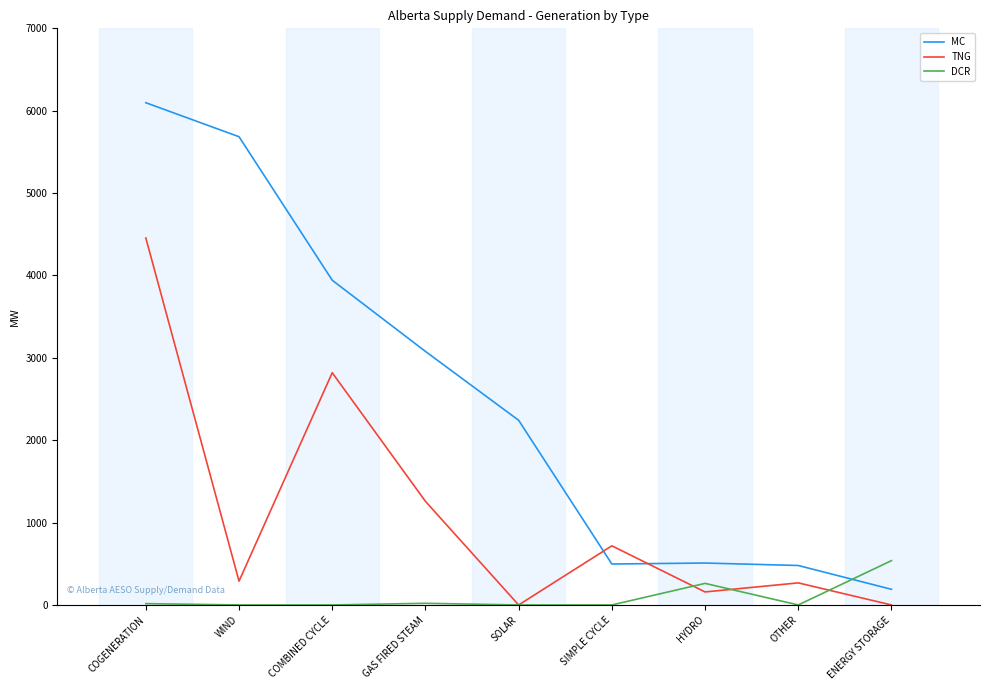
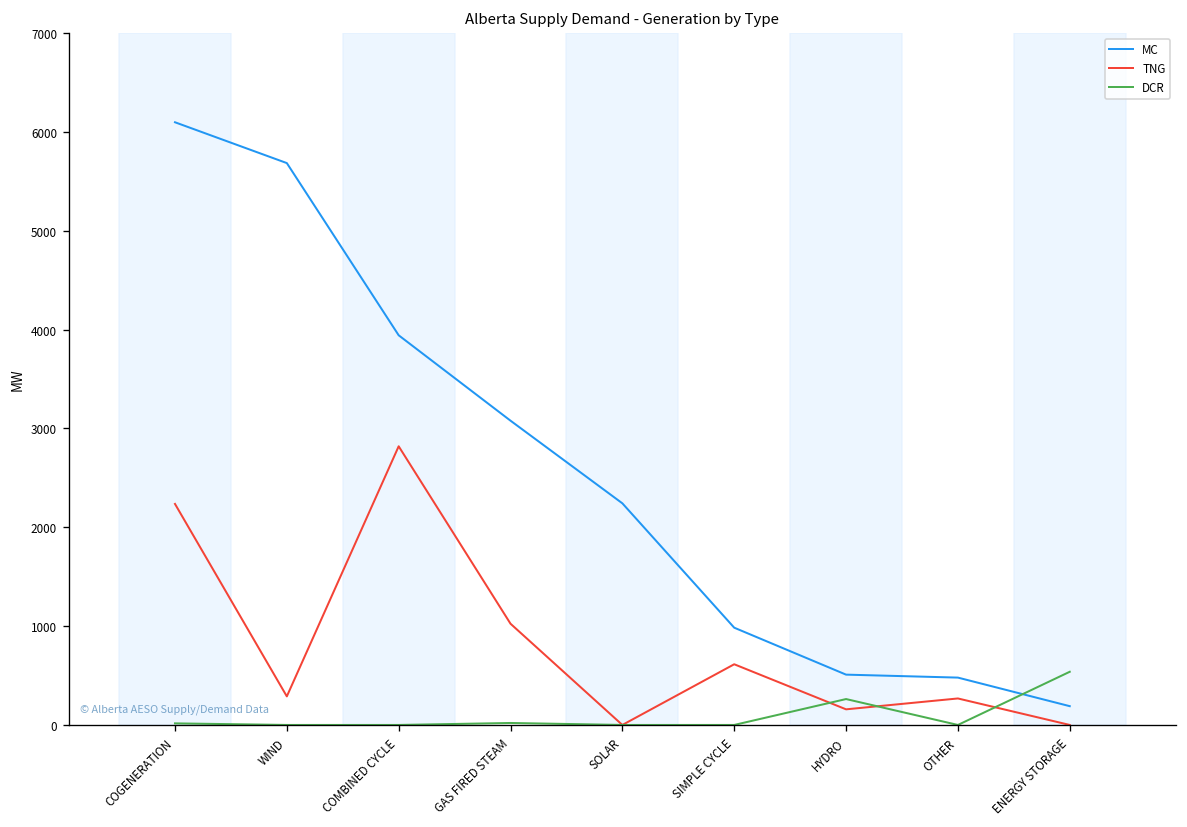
  {
    "MC": {
      "COGENERATION": 6100,
      "WIND": 5700,
      "COMBINED CYCLE": 3900,
      "GAS FIRED STEAM": 3100,
      "SOLAR": 2200,
-     "SIMPLE CYCLE": 500,
+     "SIMPLE CYCLE": 1000,
      "HYDRO": 500,
      "OTHER": 500,
      "ENERGY STORAGE": 200
    },
    "TNG": {
-     "COGENERATION": 4500,
+     "COGENERATION": 2200,
      "WIND": 300,
      "COMBINED CYCLE": 2800,
-     "GAS FIRED STEAM": 1300,
-     "SIMPLE CYCLE": 700,
+     "GAS FIRED STEAM": 1000,
+     "SIMPLE CYCLE": 600,
      "HYDRO": 200,
      "OTHER": 300,
      "ENERGY STORAGE": 0
    },
    "DCR": {
      "COGENERATION": 0,
      "WIND": 0,
      "COMBINED CYCLE": 0,
      "GAS FIRED STEAM": 0,
      "SIMPLE CYCLE": 0,
      "HYDRO": 300,
      "OTHER": 0,
      "ENERGY STORAGE": 500
    }
  }
